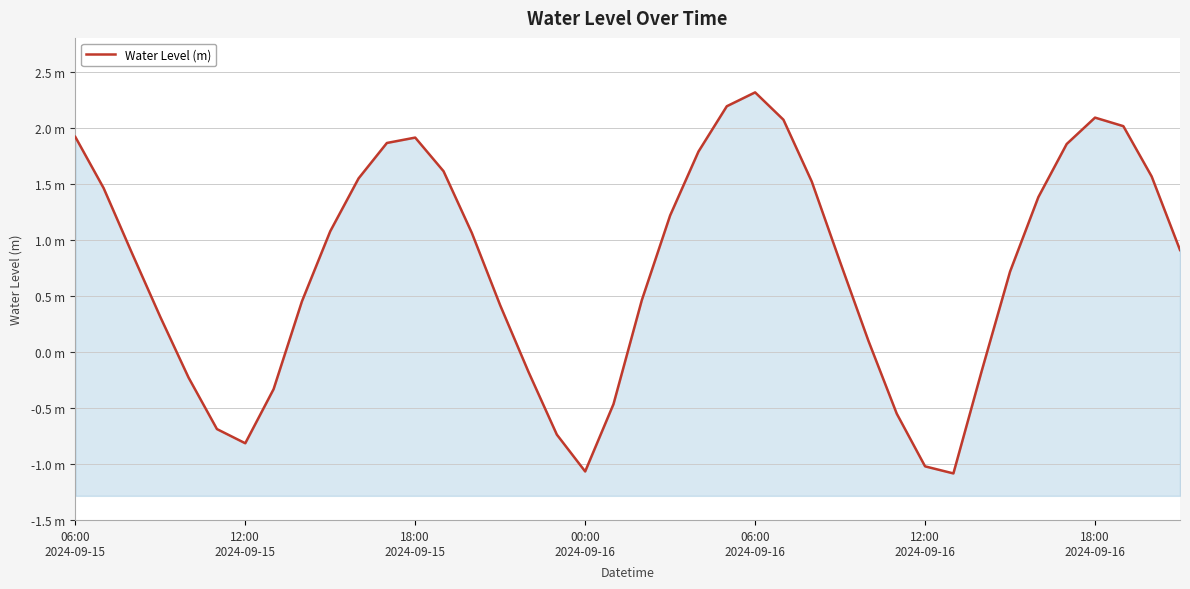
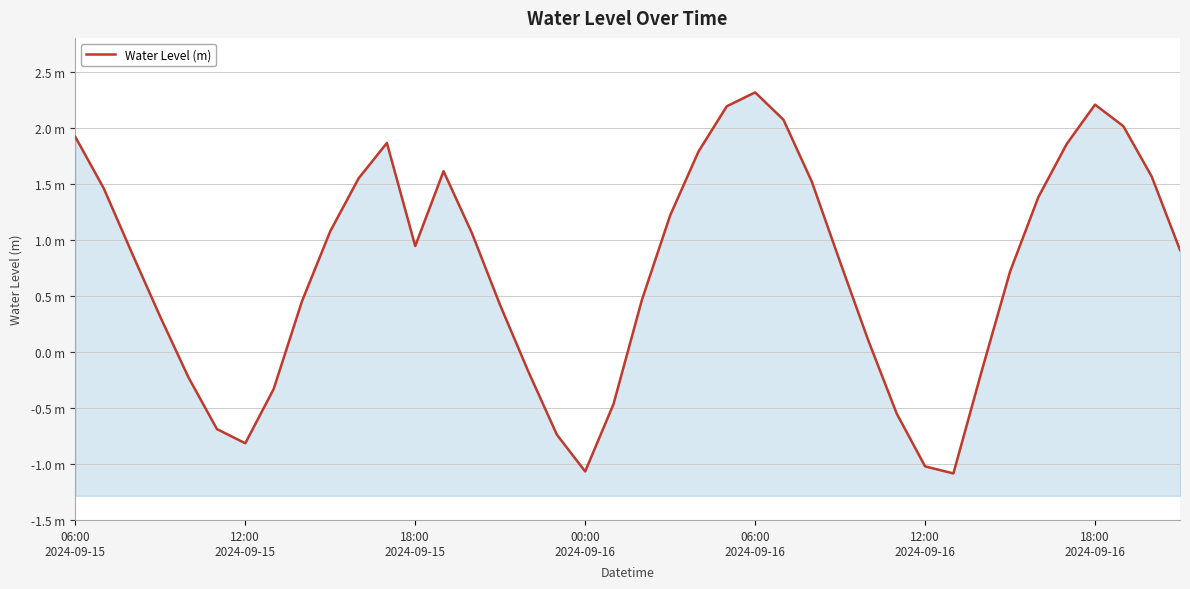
  {
    "06:00 2024-09-15": "1.92 m",
    "12:00 2024-09-15": "-0.82 m",
-   "18:00 2024-09-15": "1.91 m",
+   "18:00 2024-09-15": "0.94 m",
    "00:00 2024-09-16": "-1.07 m",
    "06:00 2024-09-16": "2.31 m",
    "12:00 2024-09-16": "-1.02 m",
-   "18:00 2024-09-16": "2.09 m"
+   "18:00 2024-09-16": "2.20 m"
  }
